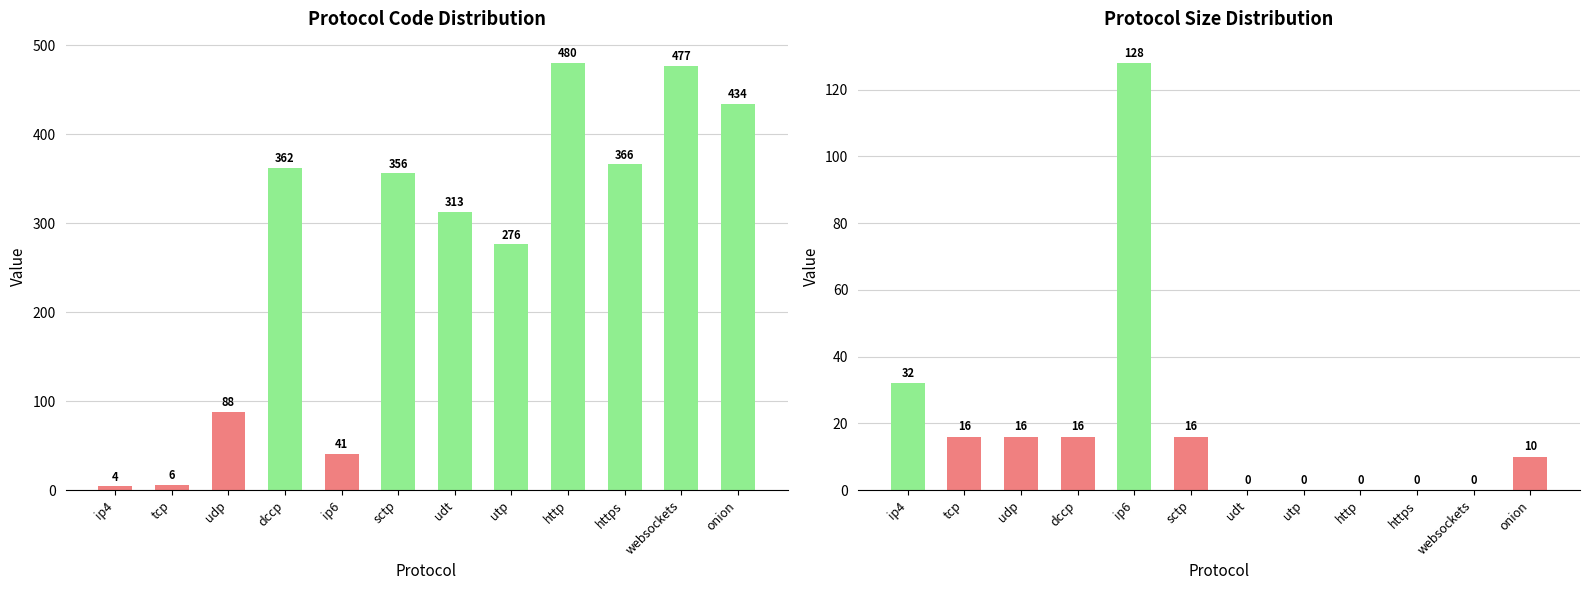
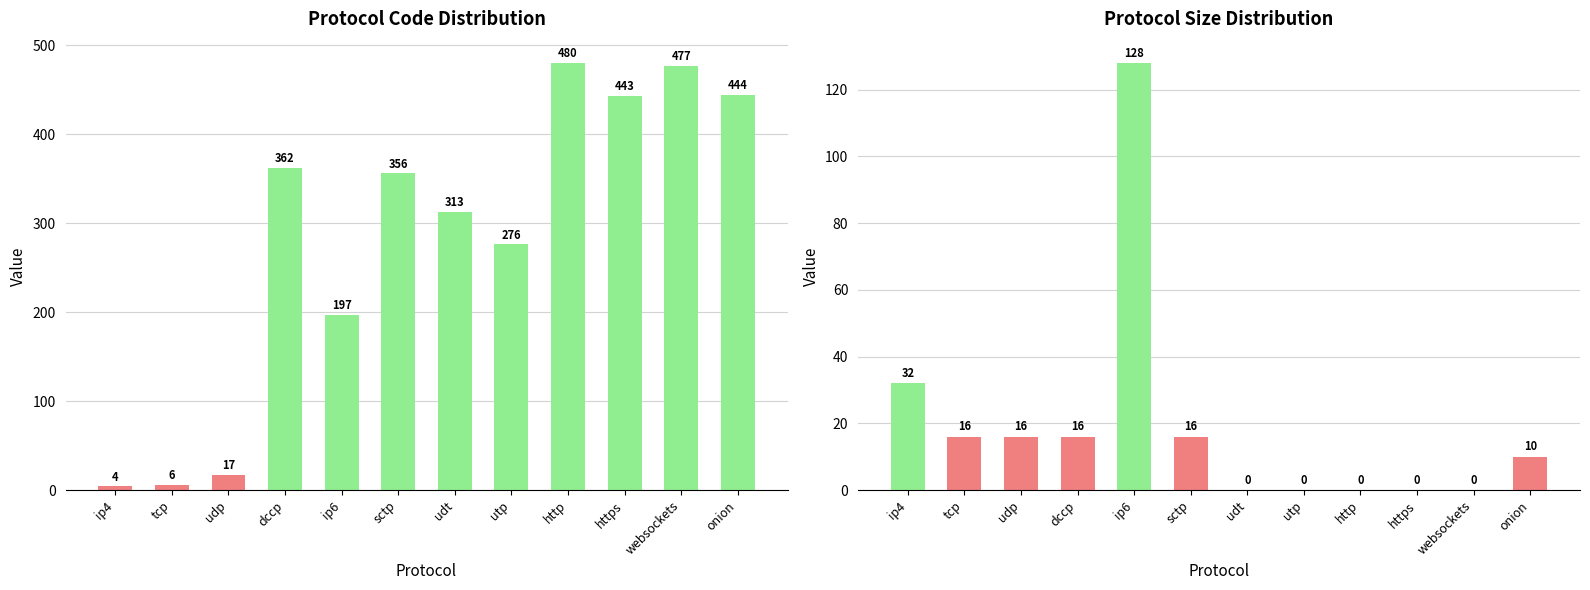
  {
    "Protocol Code Distribution": {
      "ip4": 4,
      "tcp": 6,
-     "udp": 88,
+     "udp": 17,
      "dccp": 362,
-     "ip6": 41,
+     "ip6": 197,
      "sctp": 356,
      "udt": 313,
      "utp": 276,
      "http": 480,
-     "https": 366,
+     "https": 443,
      "websockets": 477,
-     "onion": 434
+     "onion": 444
    },
    "Protocol Size Distribution": {
      "ip4": 32,
      "tcp": 16,
      "udp": 16,
      "dccp": 16,
      "ip6": 128,
      "sctp": 16,
      "udt": 0,
      "utp": 0,
      "http": 0,
      "https": 0,
      "websockets": 0,
      "onion": 10
    }
  }
